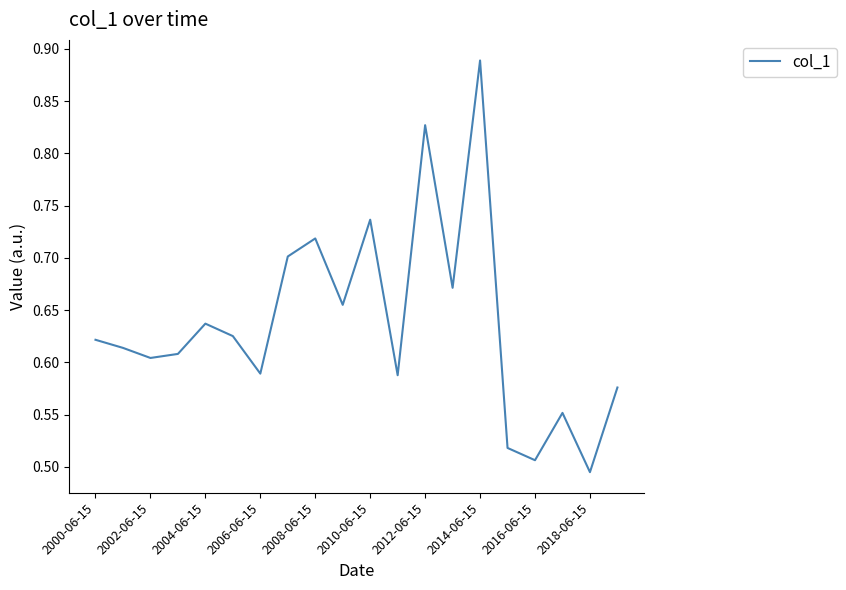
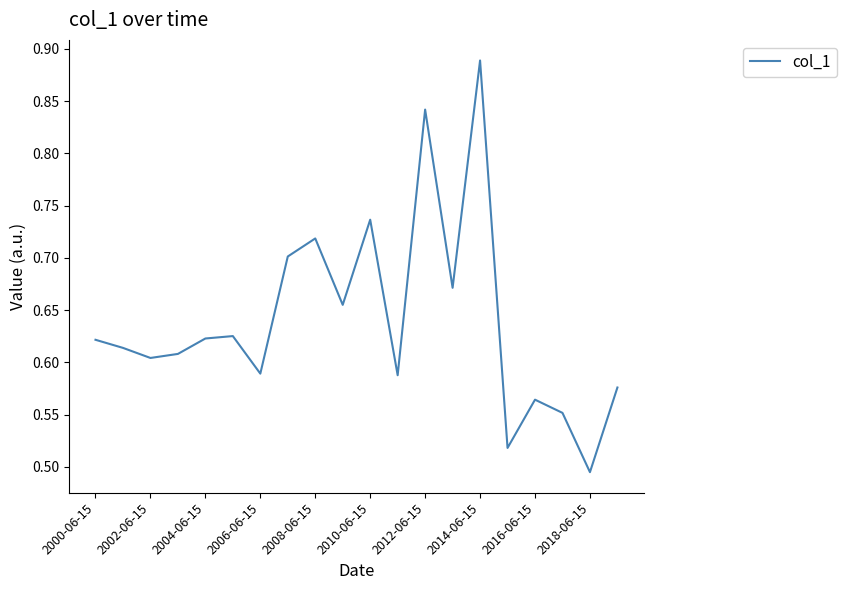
  {
    "2000-06-15": 0.622,
    "2002-06-15": 0.604,
-   "2004-06-15": 0.637,
+   "2004-06-15": 0.623,
    "2006-06-15": 0.589,
    "2008-06-15": 0.719,
    "2010-06-15": 0.737,
-   "2012-06-15": 0.827,
+   "2012-06-15": 0.842,
    "2014-06-15": 0.889,
-   "2016-06-15": 0.506,
+   "2016-06-15": 0.564,
    "2018-06-15": 0.495
  }
